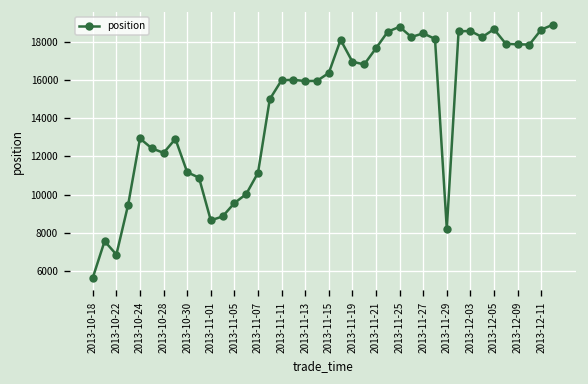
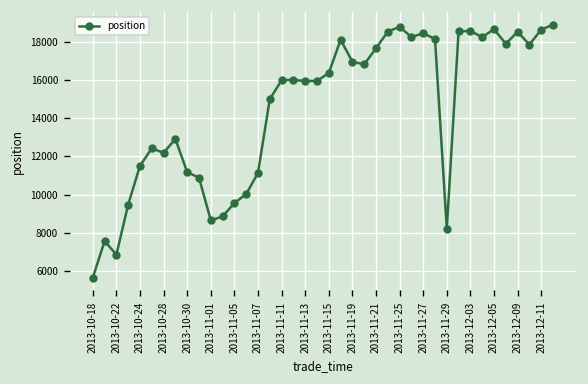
  {
    "2013-10-18": 5600,
    "2013-10-22": 6800,
-   "2013-10-24": 12900,
+   "2013-10-24": 11500,
    "2013-10-28": 12200,
    "2013-10-30": 11200,
    "2013-11-01": 8600,
    "2013-11-05": 9600,
    "2013-11-07": 11100,
    "2013-11-11": 16000,
    "2013-11-13": 16000,
    "2013-11-15": 16400,
    "2013-11-19": 17000,
    "2013-11-21": 17700,
    "2013-11-25": 18800,
    "2013-11-27": 18500,
    "2013-11-29": 8200,
    "2013-12-03": 18600,
    "2013-12-05": 18700,
-   "2013-12-09": 17900,
+   "2013-12-09": 18600,
    "2013-12-11": 18700
  }
